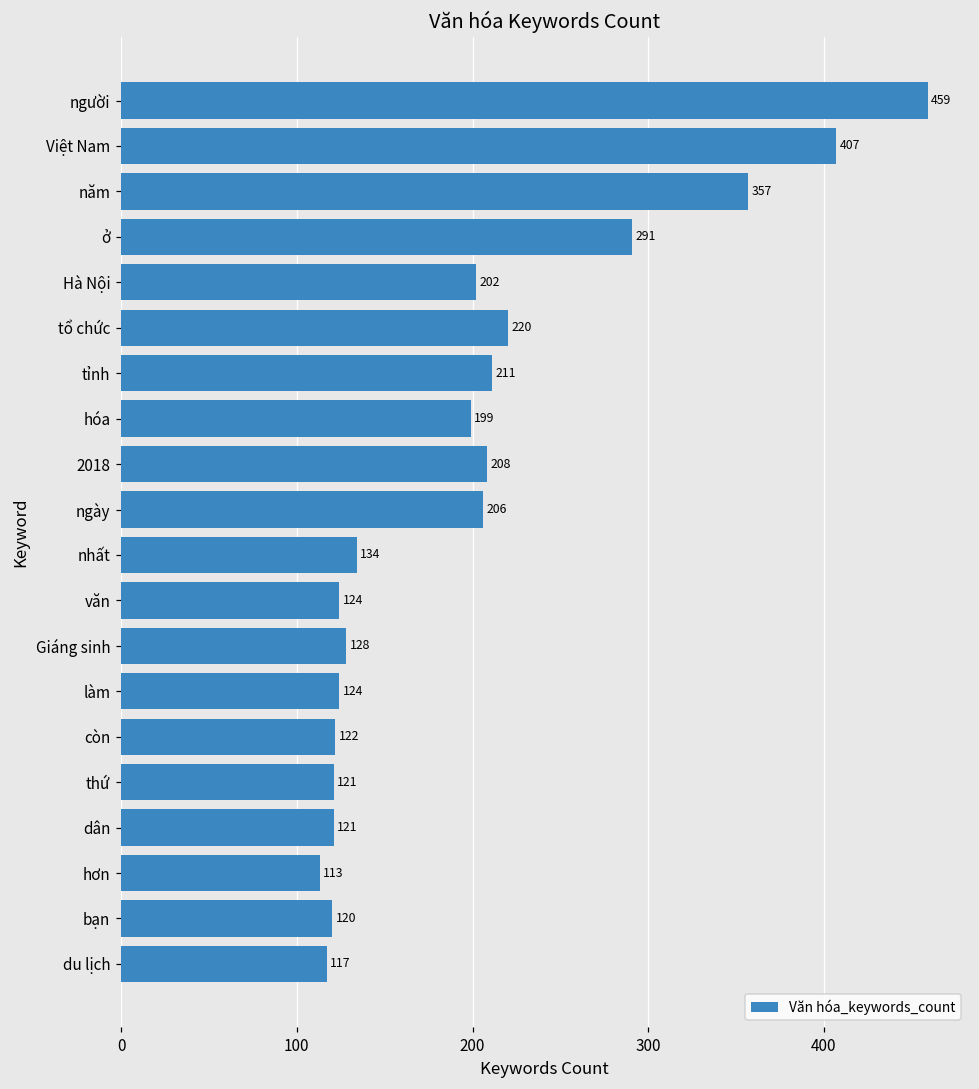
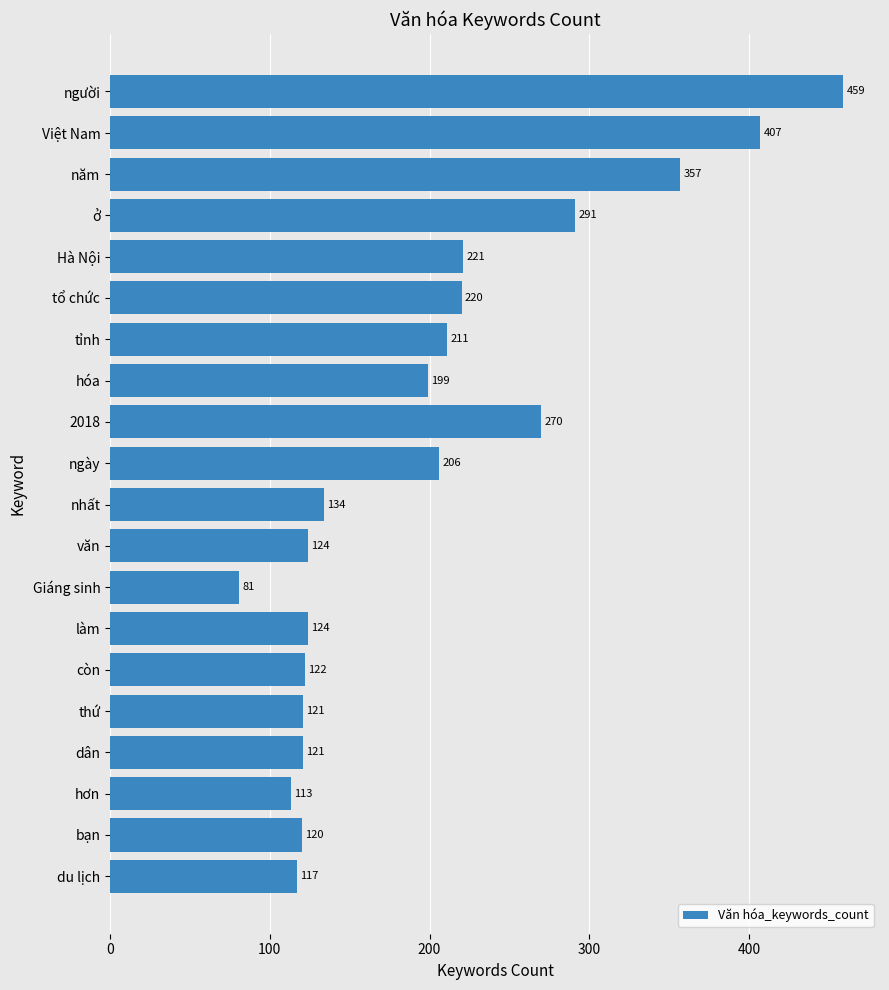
  {
    "người": 459,
    "Việt Nam": 407,
    "năm": 357,
    "ở": 291,
-   "Hà Nội": 202,
+   "Hà Nội": 221,
    "tổ chức": 220,
    "tỉnh": 211,
    "hóa": 199,
-   "2018": 208,
+   "2018": 270,
    "ngày": 206,
    "nhất": 134,
    "văn": 124,
-   "Giáng sinh": 128,
+   "Giáng sinh": 81,
    "làm": 124,
    "còn": 122,
    "thứ": 121,
    "dân": 121,
    "hơn": 113,
    "bạn": 120,
    "du lịch": 117
  }
